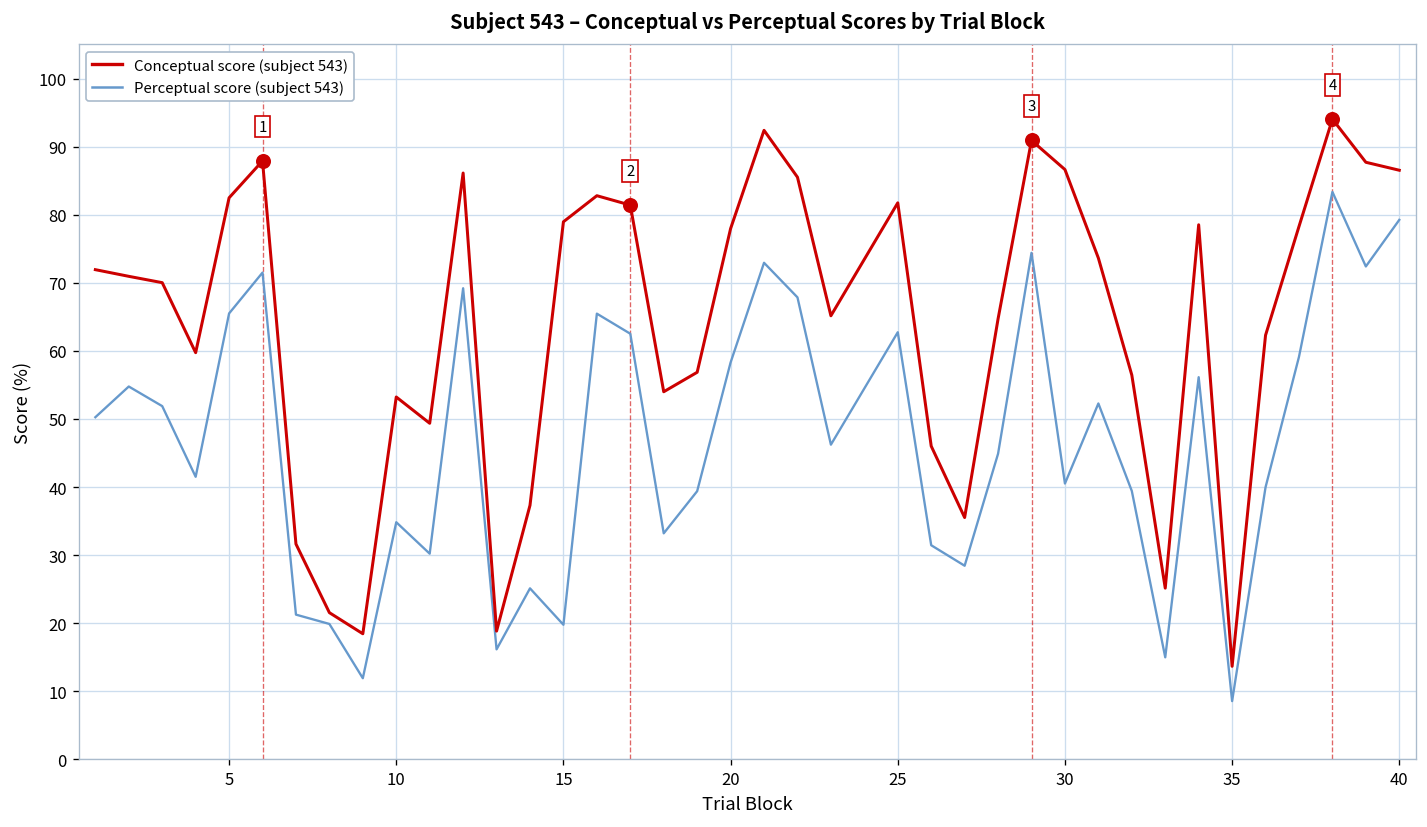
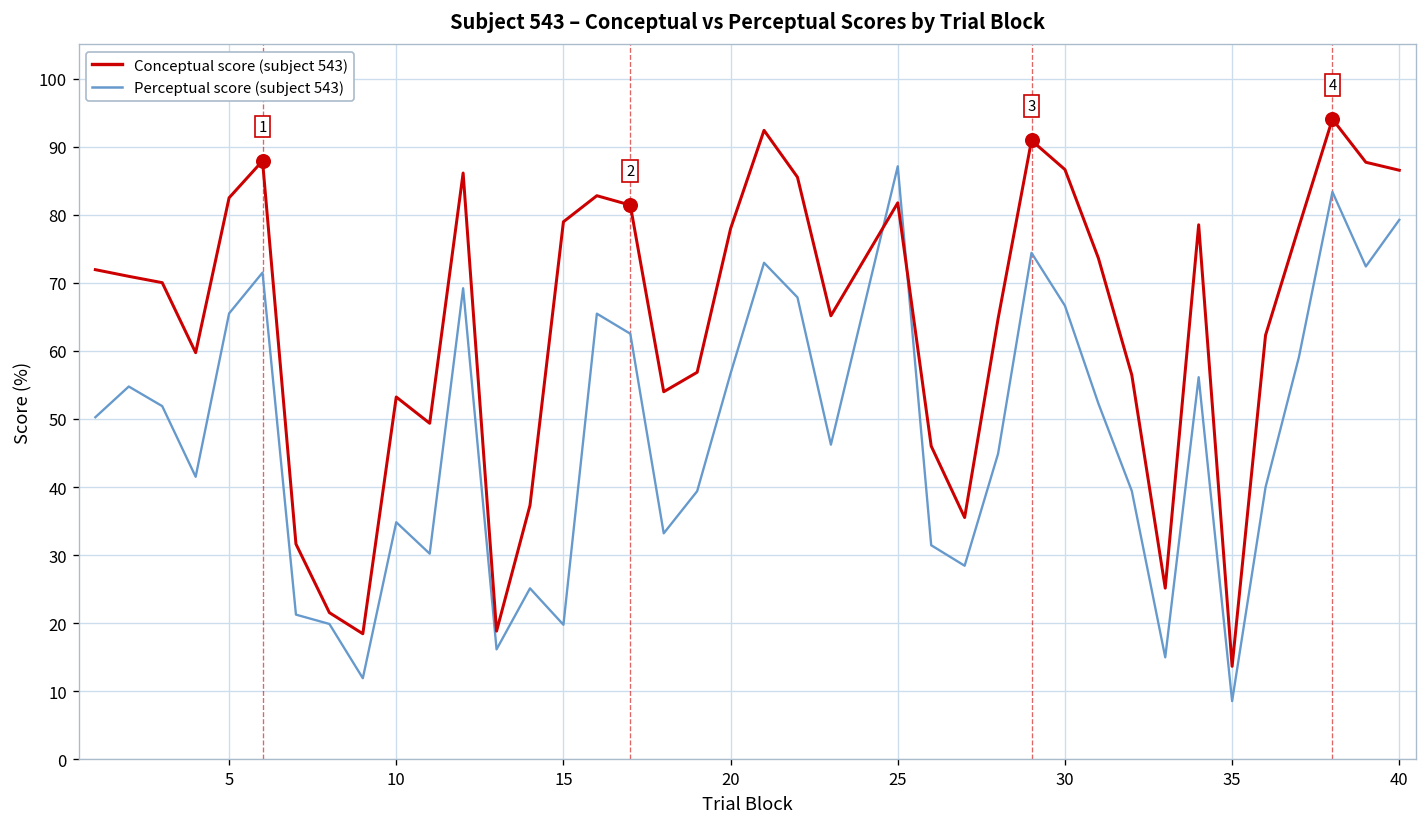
  {
    "Perceptual score (subject 543)": {
      "5": 66,
      "10": 35,
      "15": 20,
-     "20": 58,
-     "25": 63,
-     "30": 41,
+     "20": 57,
+     "25": 87,
+     "30": 67,
      "35": 9,
      "40": 79
    }
  }
